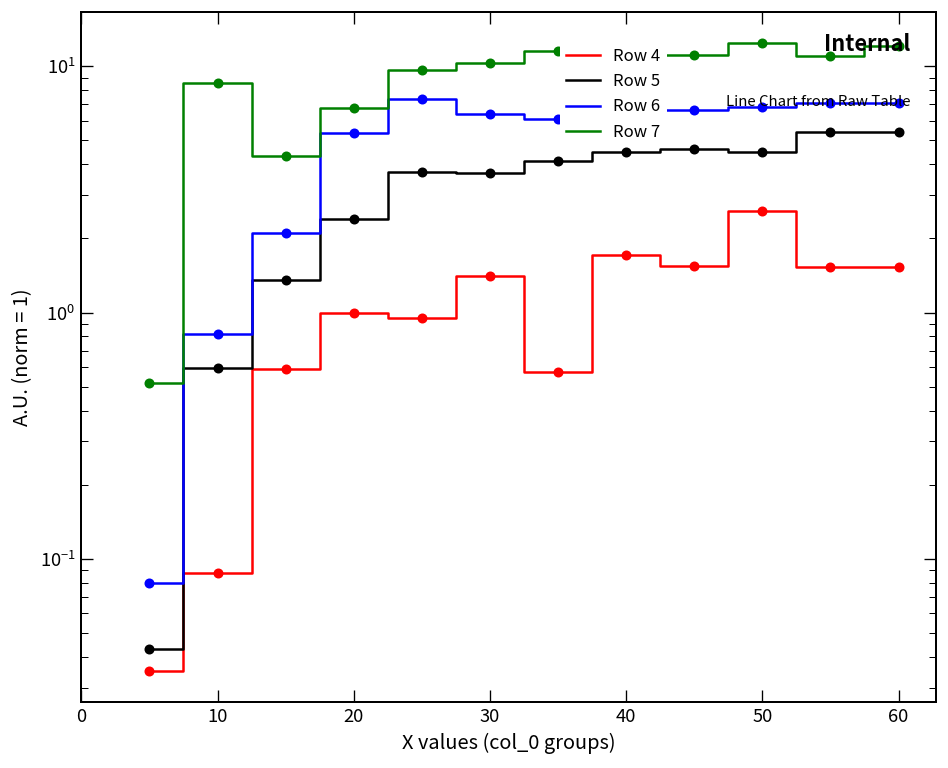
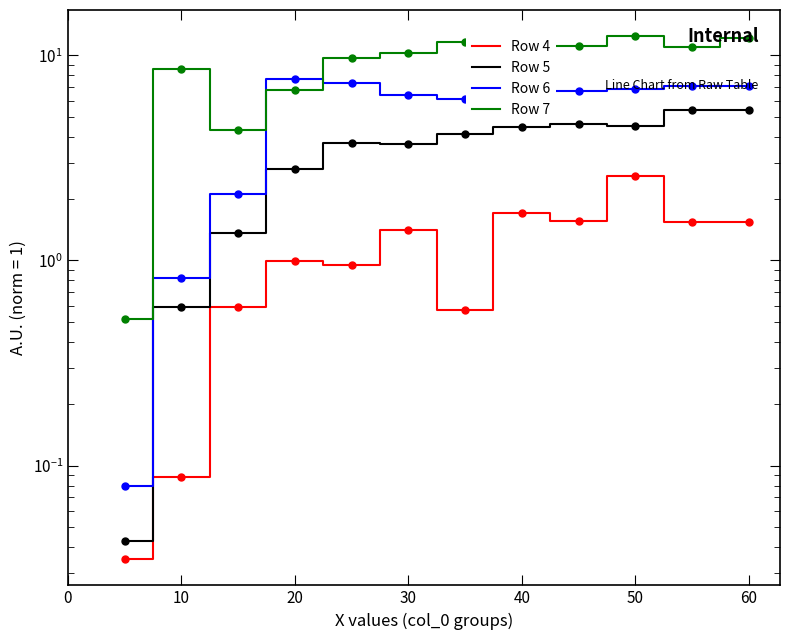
  {
    "Row 4": {
      "10": 0.088,
      "20": 1.0,
      "30": 1.4,
      "40": 1.7,
      "50": 2.6,
      "60": 1.5
    },
    "Row 5": {
      "10": 0.6,
-     "20": 2.4,
+     "20": 2.8,
      "30": 3.7,
      "40": 4.5,
      "50": 4.5,
      "60": 5.4
    },
    "Row 6": {
      "10": 0.8,
-     "20": 5.4,
+     "20": 7.7,
      "30": 6.4,
      "50": 6.8,
      "60": 7.1
    },
    "Row 7": {
      "10": 8.6,
      "20": 6.8,
      "30": 10,
      "50": 12,
      "60": 12
    }
  }
